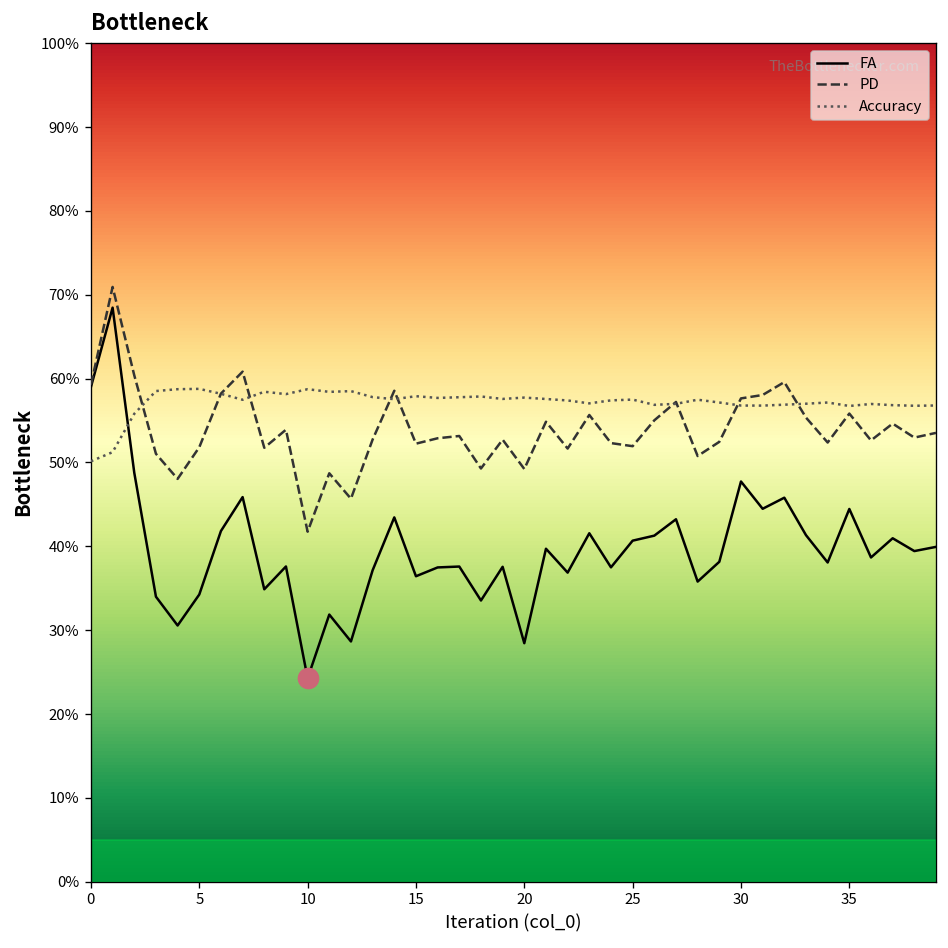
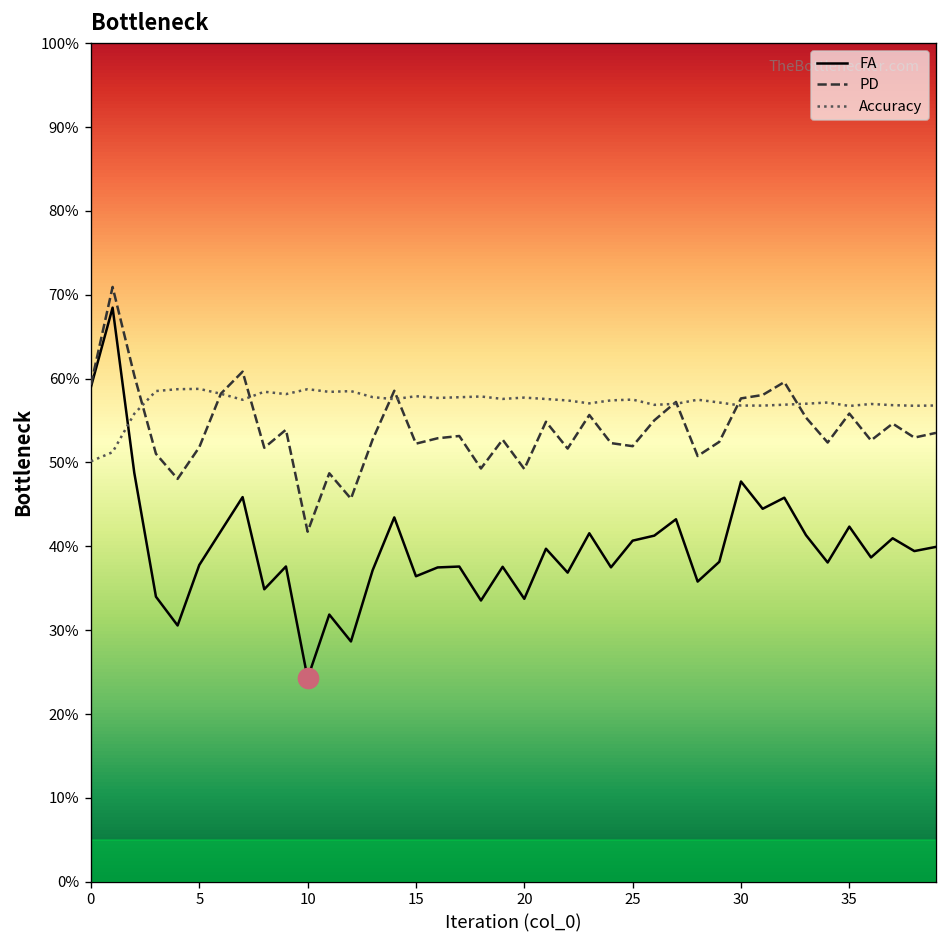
  {
    "FA": {
-     "5": "34%",
+     "5": "38%",
      "15": "36%",
-     "20": "28%",
+     "20": "34%",
      "25": "41%",
      "30": "48%",
-     "35": "44%"
+     "35": "42%"
    }
  }
